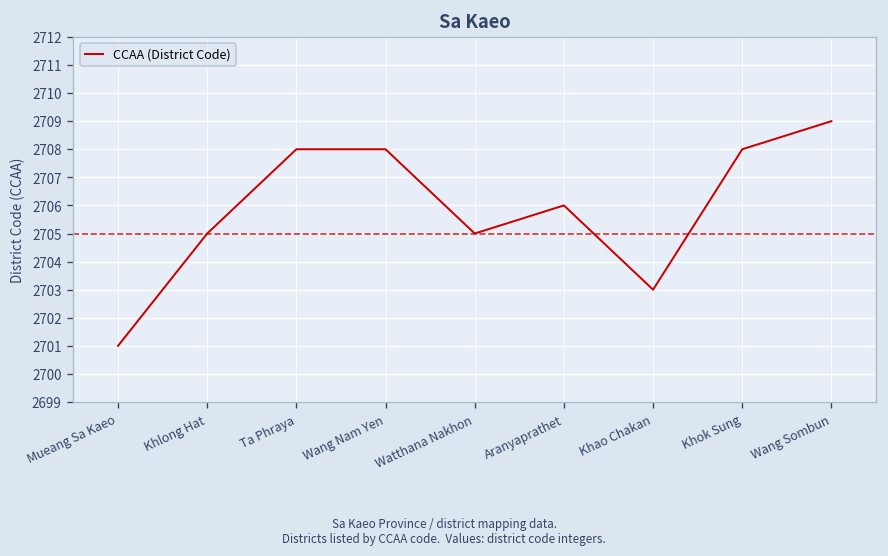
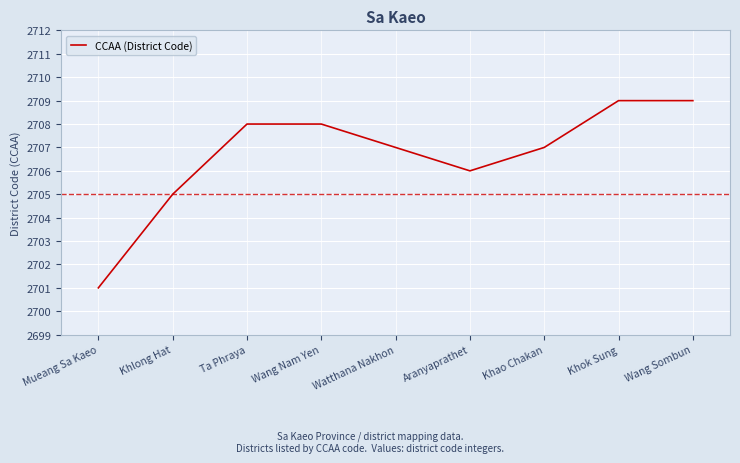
  {
    "Mueang Sa Kaeo": 2701,
    "Khlong Hat": 2705,
    "Ta Phraya": 2708,
    "Wang Nam Yen": 2708,
-   "Watthana Nakhon": 2705,
+   "Watthana Nakhon": 2707,
    "Aranyaprathet": 2706,
-   "Khao Chakan": 2703,
-   "Khok Sung": 2708,
+   "Khao Chakan": 2707,
+   "Khok Sung": 2709,
    "Wang Sombun": 2709
  }
